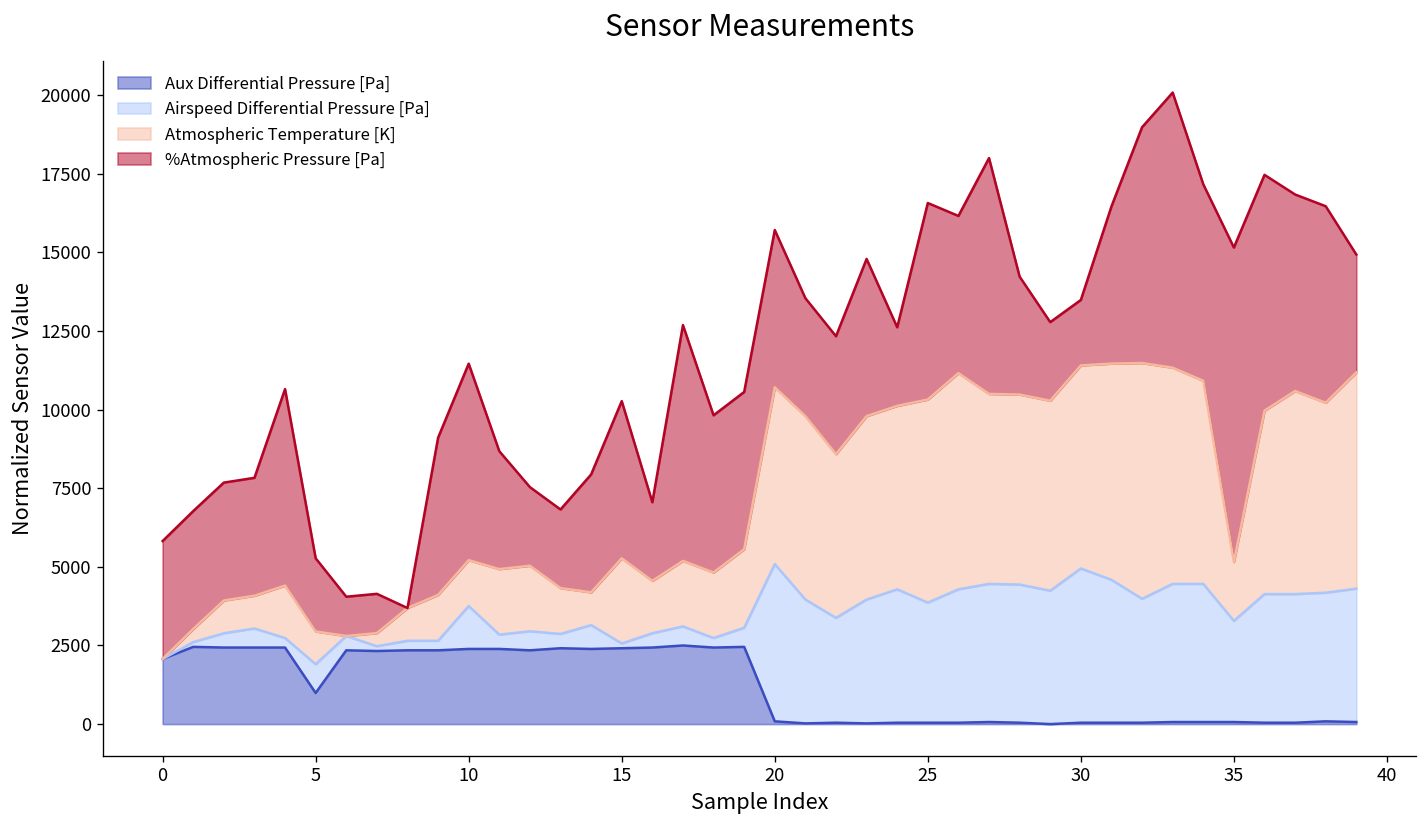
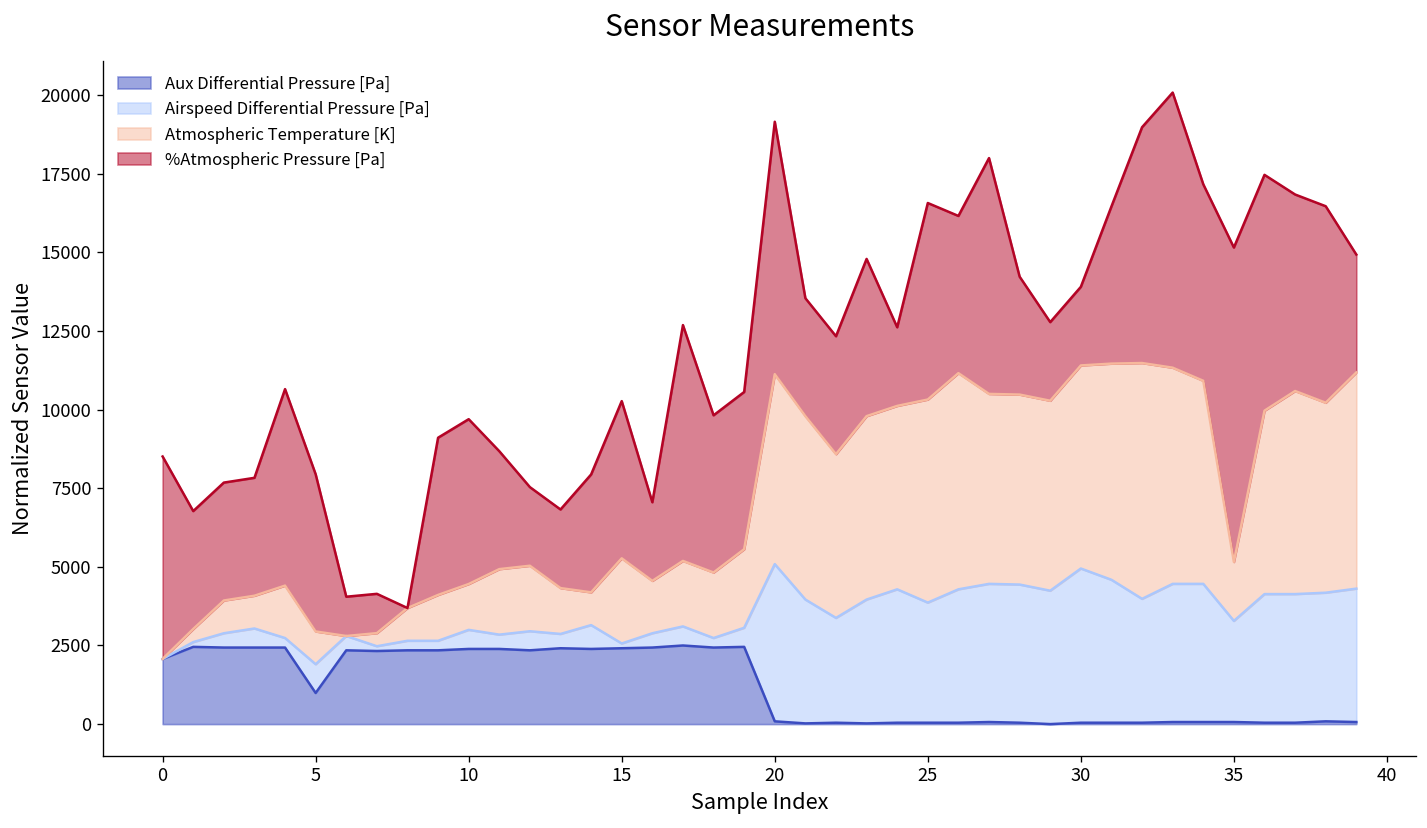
  {
    "Aux Differential Pressure [Pa]": {
      "5": 1000,
      "10": 2400,
      "15": 2400,
      "20": 100,
      "25": 0,
      "30": 0,
      "35": 100
    },
    "Airspeed Differential Pressure [Pa]": {
      "5": 900,
-     "10": 1400,
+     "10": 600,
      "15": 200,
      "20": 5000,
      "25": 3800,
      "30": 4900,
      "35": 3200
    },
    "Atmospheric Temperature [K]": {
      "5": 1000,
      "10": 1500,
      "15": 2700,
-     "20": 5600,
+     "20": 6000,
      "25": 6500,
      "30": 6500,
      "35": 1900
    },
    "%Atmospheric Pressure [Pa]": {
-     "0": 3700,
-     "5": 2300,
-     "10": 6200,
+     "0": 6400,
+     "5": 5000,
+     "10": 5200,
      "15": 5000,
-     "20": 5000,
+     "20": 8000,
      "25": 6200,
-     "30": 2100,
+     "30": 2500,
      "35": 10000
    }
  }
